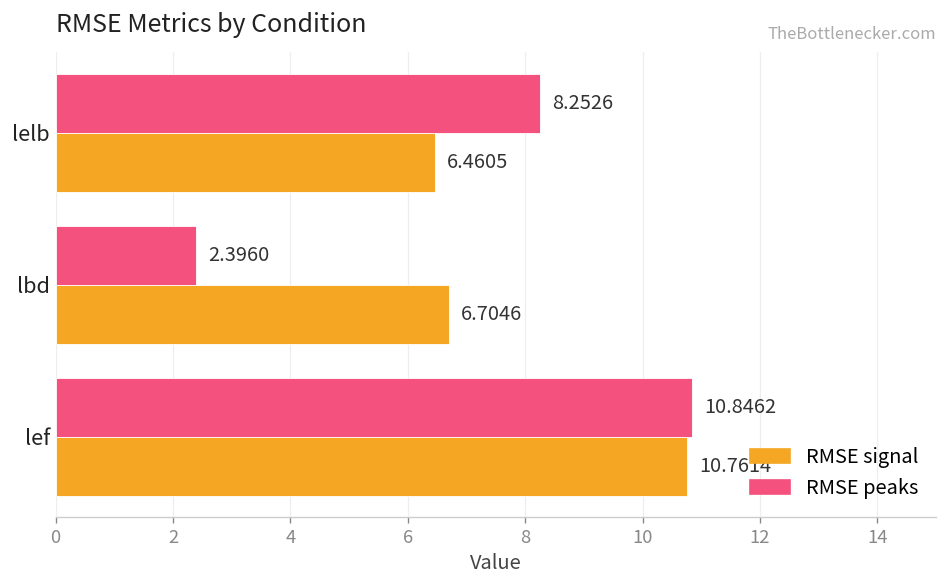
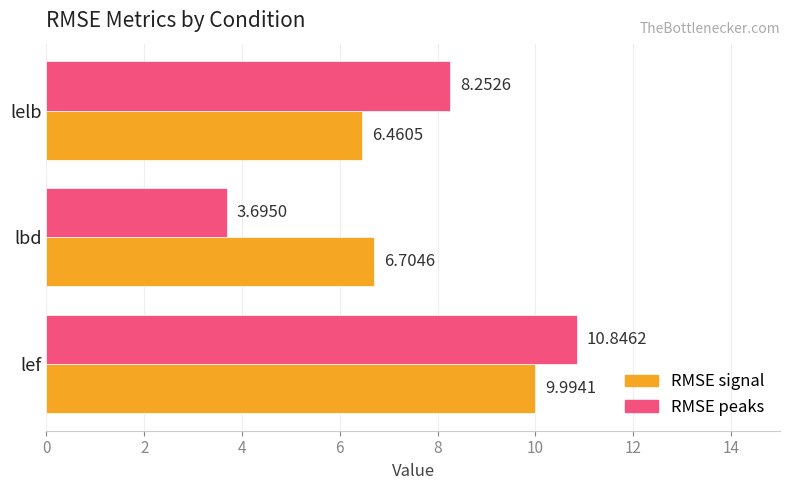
  {
    "RMSE signal": {
      "lelb": 6.4605,
      "lbd": 6.7046,
-     "lef": 10.7614
+     "lef": 9.9941
    },
    "RMSE peaks": {
      "lelb": 8.2526,
-     "lbd": 2.3960,
+     "lbd": 3.6950,
      "lef": 10.8462
    }
  }
